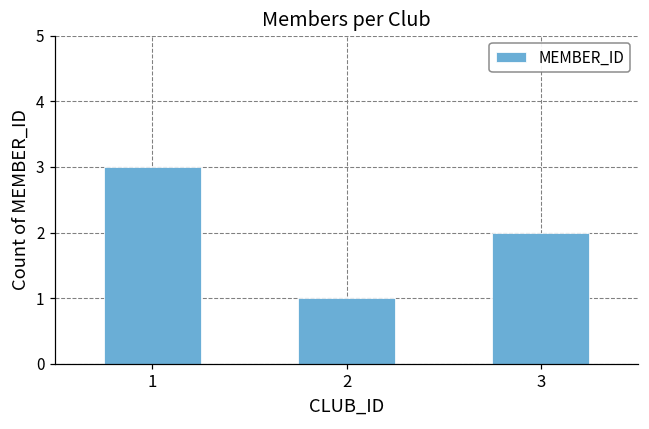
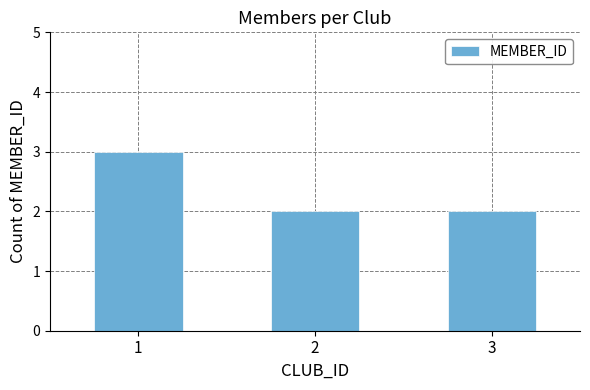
  {
    "1": 3,
-   "2": 1,
+   "2": 2,
    "3": 2
  }
